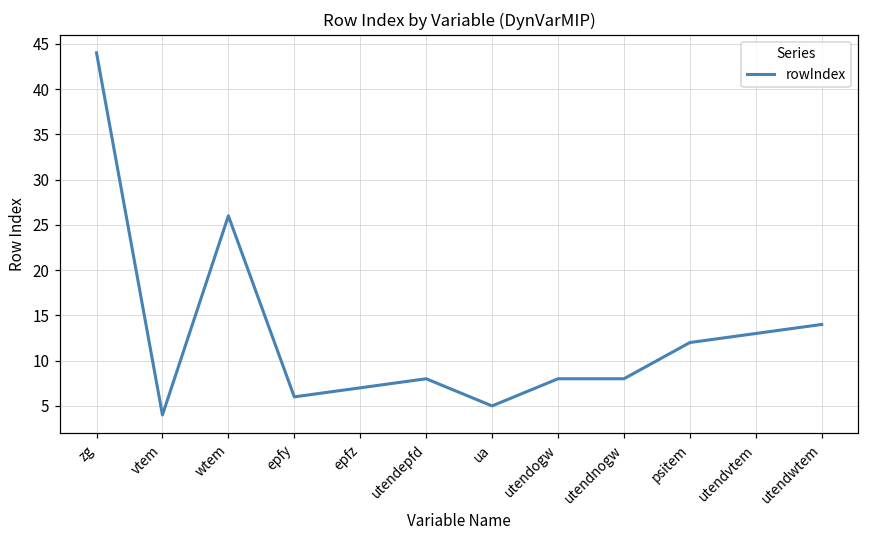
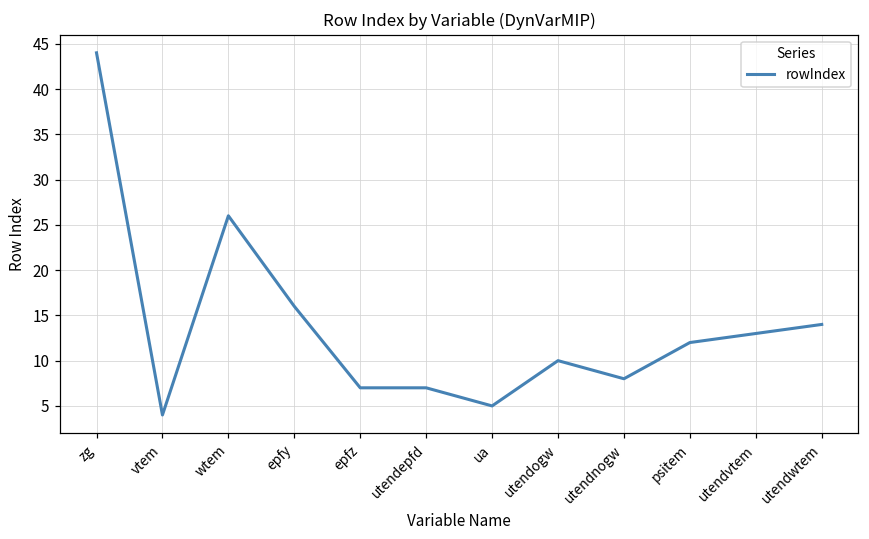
  {
    "zg": 44,
    "vtem": 4,
    "wtem": 26,
-   "epfy": 6,
+   "epfy": 16,
    "epfz": 7,
-   "utendepfd": 8,
+   "utendepfd": 7,
    "ua": 5,
-   "utendogw": 8,
+   "utendogw": 10,
    "utendnogw": 8,
    "psitem": 12,
    "utendvtem": 13,
    "utendwtem": 14
  }
